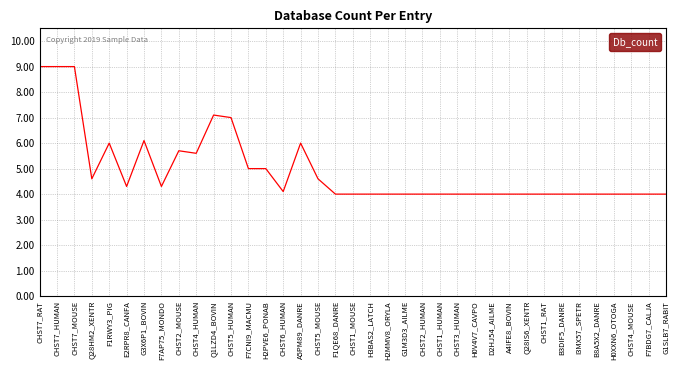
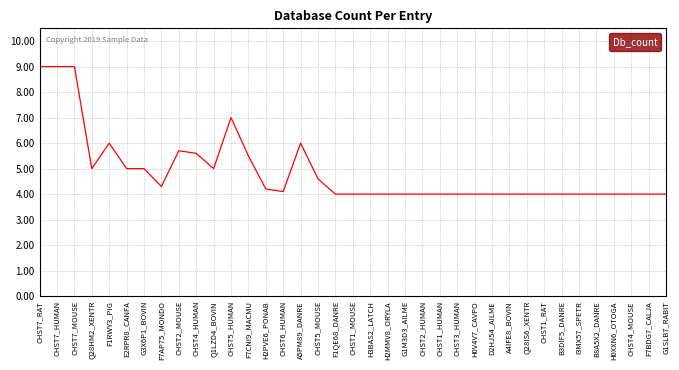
  {
    "CHST7_RAT": 9.0,
-   "Q28HM2_XENTR": 4.6,
+   "Q28HM2_XENTR": 5.0,
    "F1RWY3_PIG": 6.0,
-   "E2RPR8_CANFA": 4.3,
-   "G3X6P1_BOVIN": 6.1,
+   "E2RPR8_CANFA": 5.0,
+   "G3X6P1_BOVIN": 5.0,
    "F7AP75_MONDO": 4.3,
    "CHST2_MOUSE": 5.7,
    "CHST4_HUMAN": 5.6,
-   "Q1LZD4_BOVIN": 7.1,
+   "Q1LZD4_BOVIN": 5.0,
    "CHST5_HUMAN": 7.0,
-   "F7CNI9_MACMU": 5.0,
-   "H2PVE6_PONAB": 5.0,
+   "F7CNI9_MACMU": 5.5,
+   "H2PVE6_PONAB": 4.2,
    "CHST6_HUMAN": 4.1,
    "A5PM89_DANRE": 6.0,
    "CHST5_MOUSE": 4.6,
    "F1QE68_DANRE": 4.0,
    "CHST1_MOUSE": 4.0,
    "H3BAS2_LATCH": 4.0,
    "H2MMV8_ORYLA": 4.0,
    "G1M3D3_AILME": 4.0,
    "CHST2_HUMAN": 4.0,
    "CHST1_HUMAN": 4.0,
    "CHST3_HUMAN": 4.0,
    "H0V4V7_CAVPO": 4.0,
    "D2HJ54_AILME": 4.0,
    "A4IFE8_BOVIN": 4.0,
    "Q28IS6_XENTR": 4.0,
    "CHST1_RAT": 4.0,
    "B3DIF5_DANRE": 4.0,
    "I3MX57_SPETR": 4.0,
    "B8A5X2_DANRE": 4.0,
    "H0XXN6_OTOGA": 4.0,
    "CHST4_MOUSE": 4.0,
    "F7BDG7_CALJA": 4.0,
    "G1SLB7_RABIT": 4.0
  }
